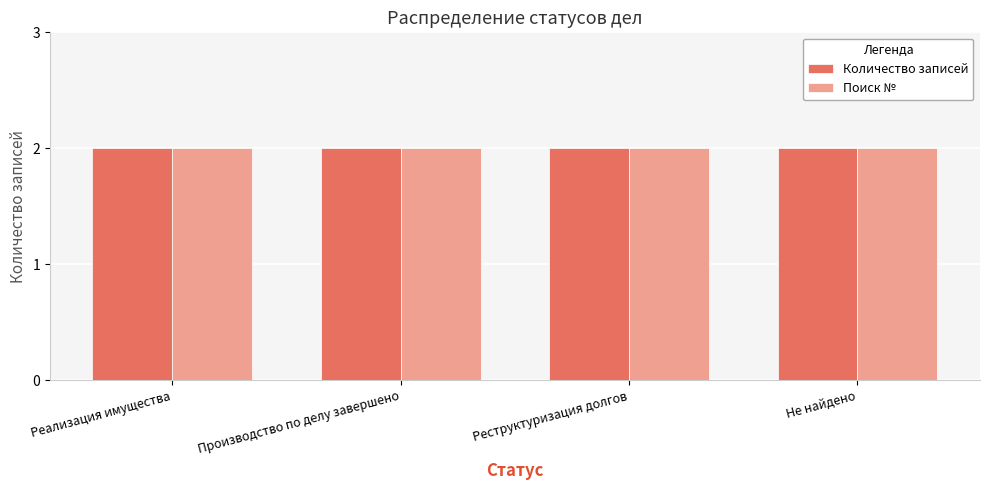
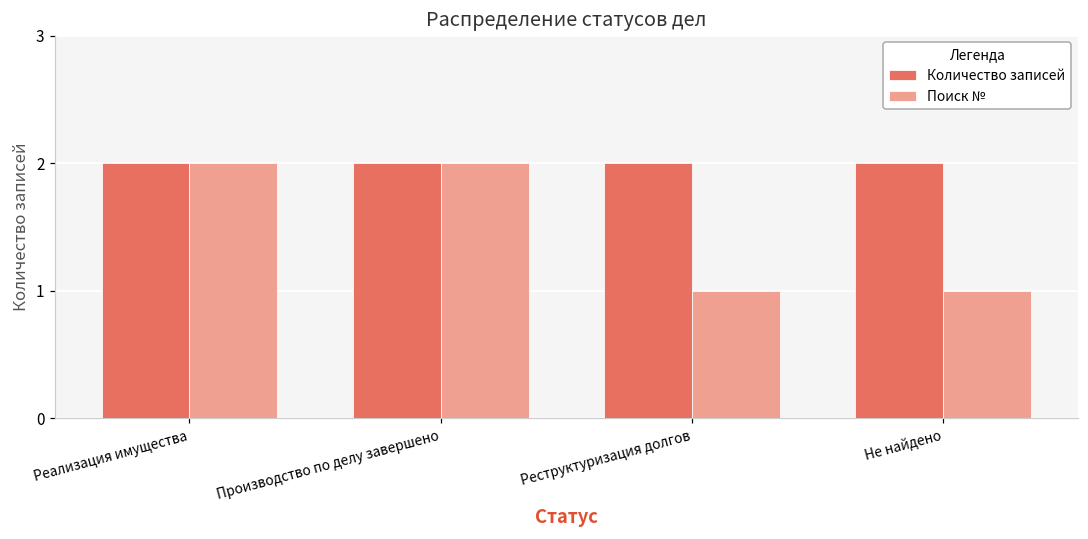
  {
    "Количество записей": {
      "Реализация имущества": 2,
      "Производство по делу завершено": 2,
      "Реструктуризация долгов": 2,
      "Не найдено": 2
    },
    "Поиск №": {
      "Реализация имущества": 2,
      "Производство по делу завершено": 2,
-     "Реструктуризация долгов": 2,
-     "Не найдено": 2
+     "Реструктуризация долгов": 1,
+     "Не найдено": 1
    }
  }
